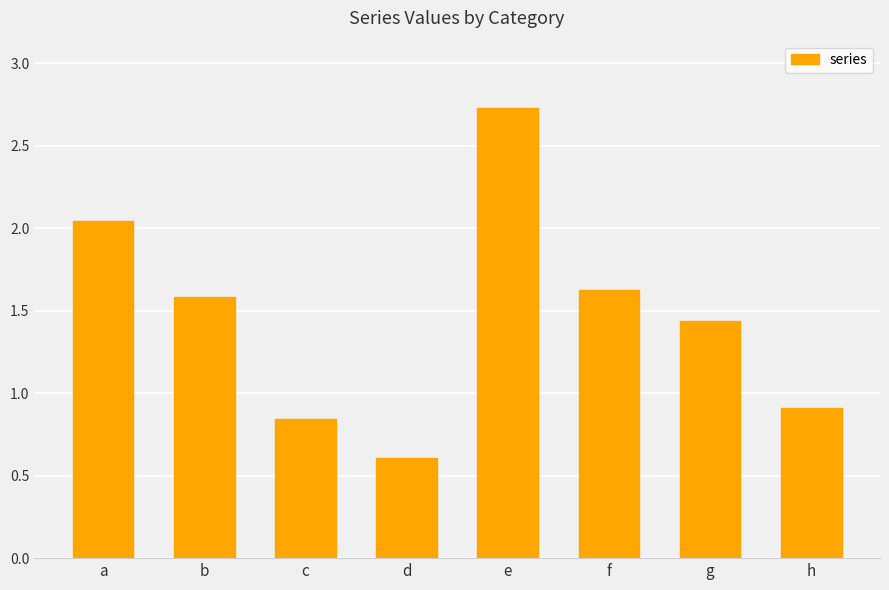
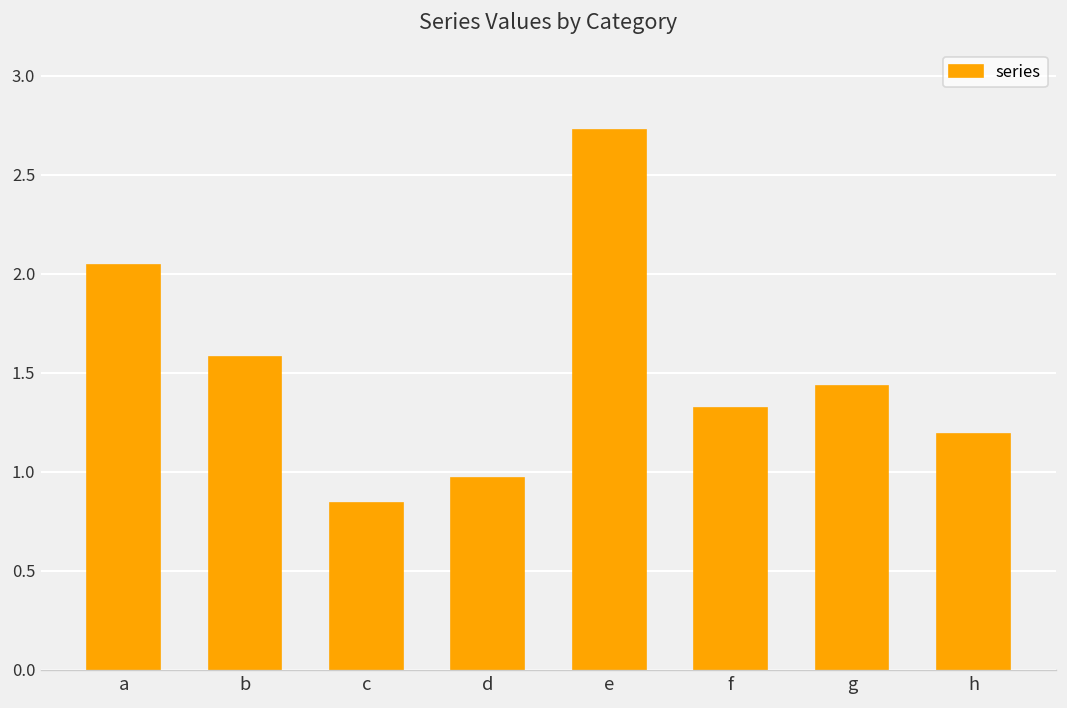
  {
    "a": 2.05,
    "b": 1.58,
    "c": 0.85,
-   "d": 0.61,
+   "d": 0.97,
    "e": 2.73,
-   "f": 1.63,
+   "f": 1.33,
    "g": 1.44,
-   "h": 0.91
+   "h": 1.19
  }
